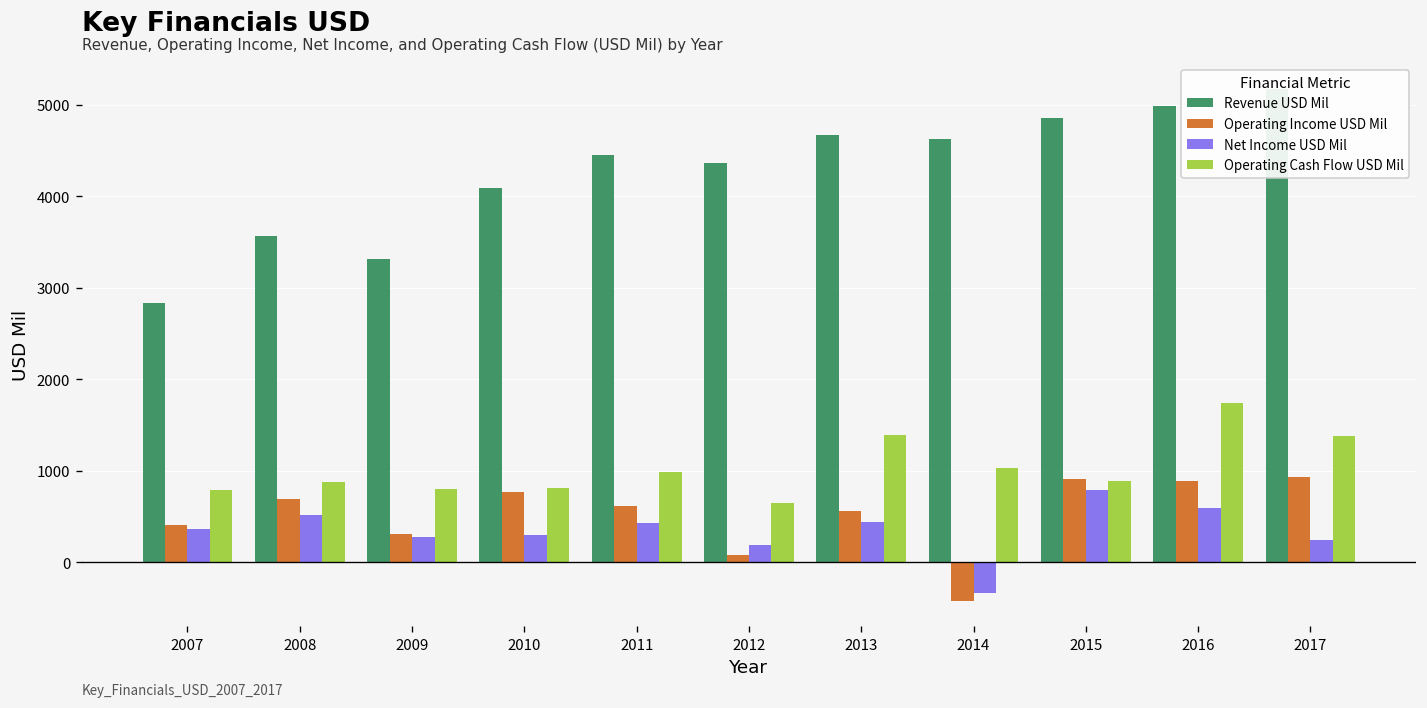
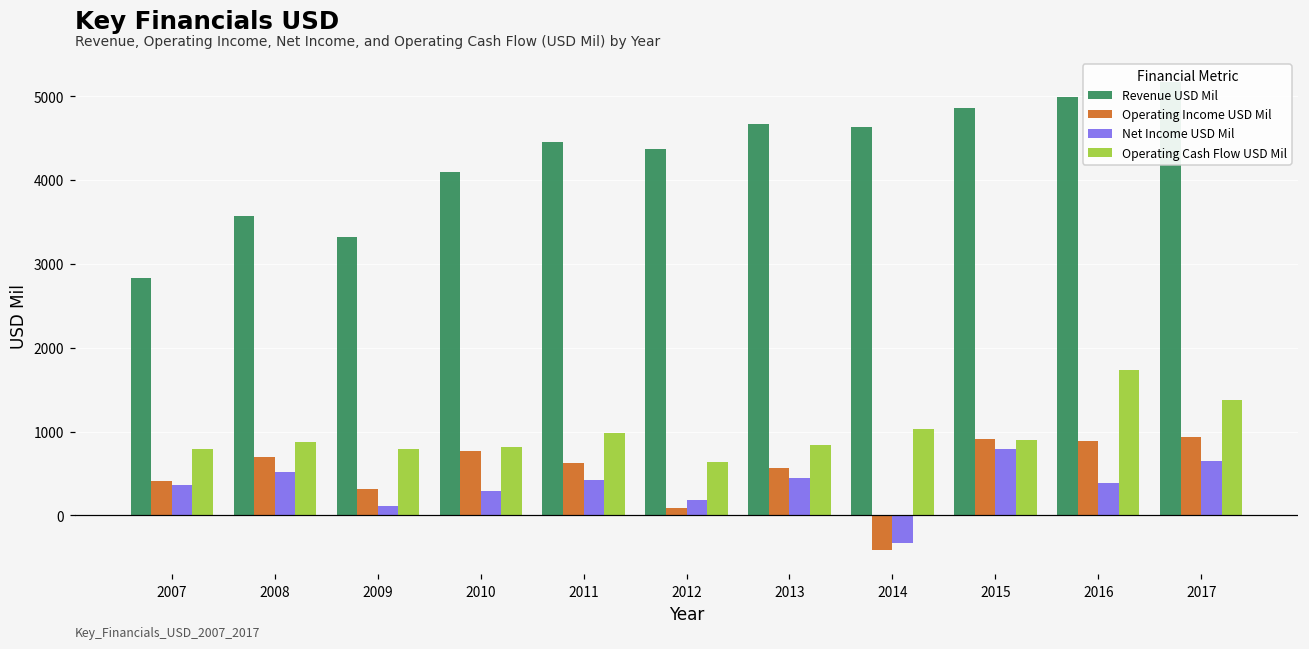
  {
    "Revenue USD Mil": {
      "2007": 2800,
      "2008": 3600,
      "2009": 3300,
      "2010": 4100,
      "2011": 4400,
      "2012": 4400,
      "2013": 4700,
      "2014": 4600,
      "2015": 4900,
      "2016": 5000
    },
    "Operating Income USD Mil": {
      "2007": 400,
      "2008": 700,
      "2009": 300,
      "2010": 800,
      "2011": 600,
      "2012": 100,
      "2013": 600,
      "2014": -400,
      "2015": 900,
      "2016": 900,
      "2017": 900
    },
    "Net Income USD Mil": {
      "2007": 400,
      "2008": 500,
-     "2009": 300,
+     "2009": 100,
      "2010": 300,
      "2011": 400,
      "2012": 200,
      "2013": 400,
      "2014": -300,
      "2015": 800,
-     "2016": 600,
-     "2017": 200
+     "2016": 400,
+     "2017": 600
    },
    "Operating Cash Flow USD Mil": {
      "2007": 800,
      "2008": 900,
      "2009": 800,
      "2010": 800,
      "2011": 1000,
      "2012": 600,
-     "2013": 1400,
+     "2013": 800,
      "2014": 1000,
      "2015": 900,
      "2016": 1700,
      "2017": 1400
    }
  }
